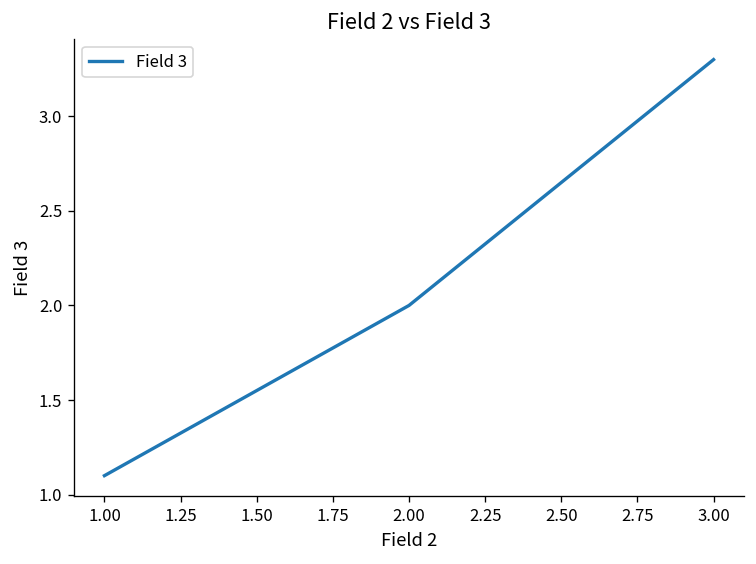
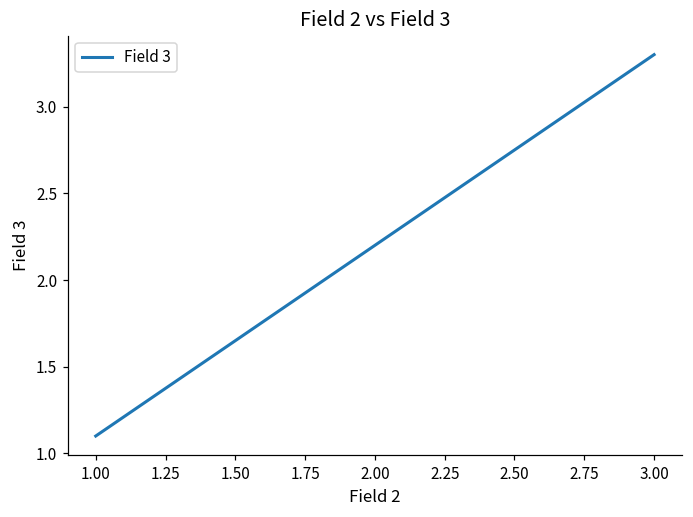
  {
    "1.00": 1.1,
-   "2.00": 2.0,
+   "2.00": 2.2,
    "3.00": 3.3
  }
